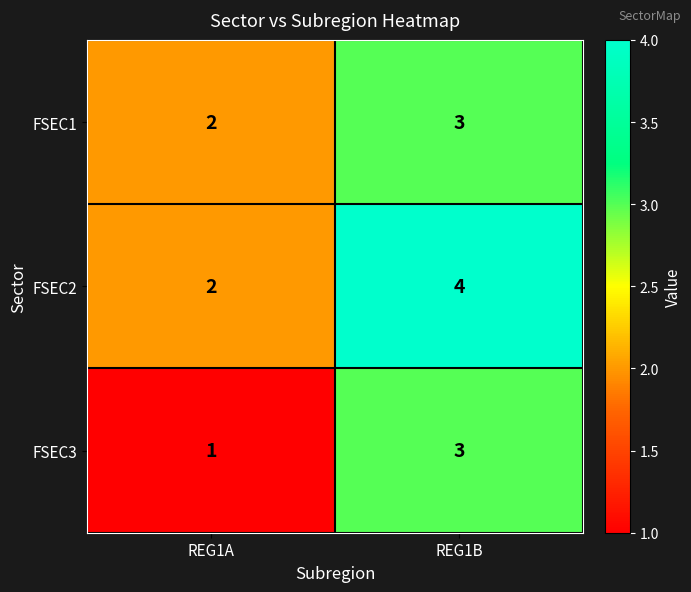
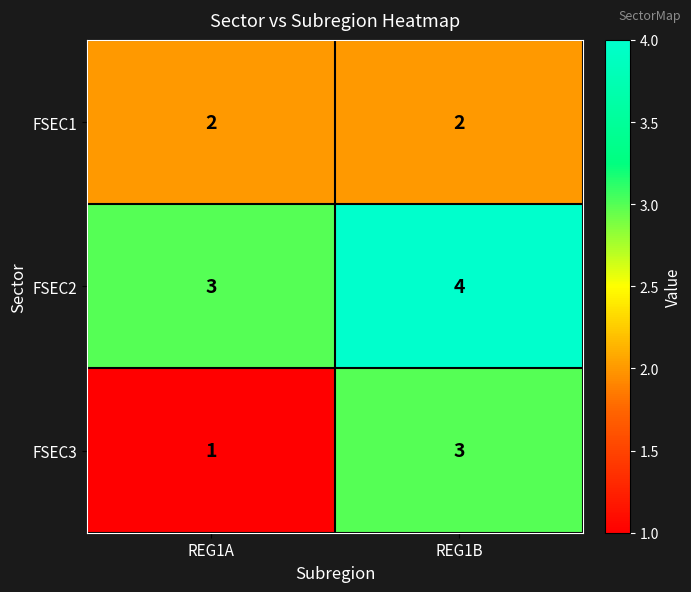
  {
    "FSEC1": {
      "REG1A": 2,
-     "REG1B": 3
+     "REG1B": 2
    },
    "FSEC2": {
-     "REG1A": 2,
+     "REG1A": 3,
      "REG1B": 4
    },
    "FSEC3": {
      "REG1A": 1,
      "REG1B": 3
    }
  }
